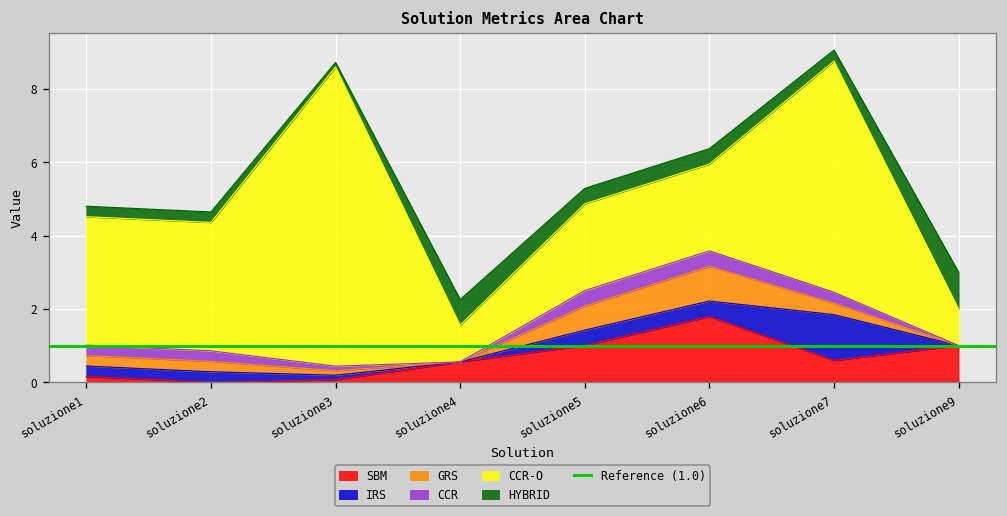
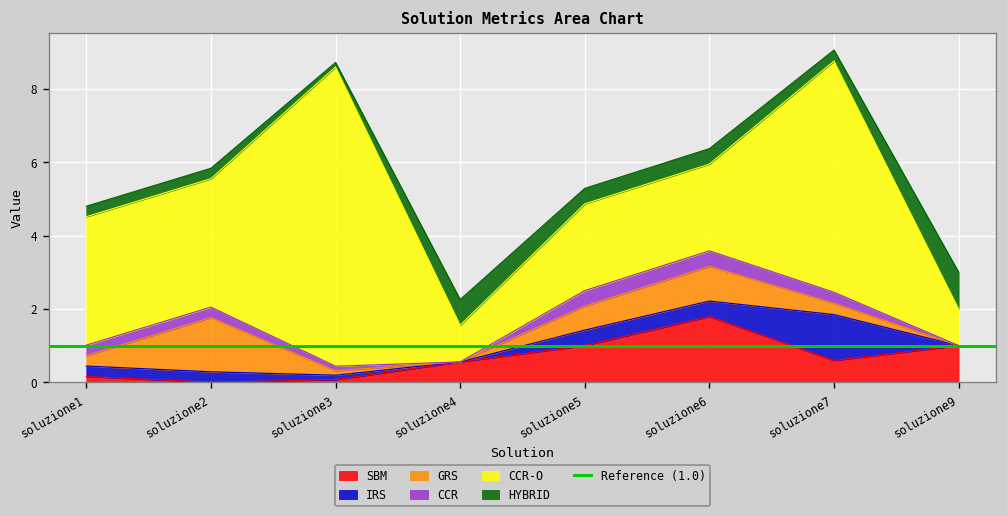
  {
    "SBM": {
      "soluzione1": 0.2,
      "soluzione2": 0.0,
      "soluzione3": 0.1,
      "soluzione5": 1.0,
      "soluzione6": 1.8,
      "soluzione7": 0.6
    },
    "IRS": {
      "soluzione1": 0.3,
      "soluzione2": 0.3,
      "soluzione3": 0.1,
      "soluzione5": 0.4,
      "soluzione6": 0.4,
      "soluzione7": 1.3
    },
    "GRS": {
      "soluzione1": 0.3,
-     "soluzione2": 0.3,
+     "soluzione2": 1.5,
      "soluzione3": 0.1,
      "soluzione5": 0.7,
      "soluzione6": 0.9,
      "soluzione7": 0.3
    },
    "CCR": {
      "soluzione1": 0.3,
      "soluzione2": 0.3,
      "soluzione3": 0.1,
      "soluzione5": 0.4,
      "soluzione6": 0.4,
      "soluzione7": 0.3
    },
    "CCR-O": {
      "soluzione1": 3.5,
      "soluzione2": 3.5,
      "soluzione3": 8.2,
      "soluzione4": 1.0,
      "soluzione5": 2.4,
      "soluzione6": 2.4,
      "soluzione7": 6.3,
      "soluzione9": 1.0
    },
    "HYBRID": {
      "soluzione1": 0.3,
      "soluzione2": 0.3,
      "soluzione3": 0.1,
      "soluzione4": 0.7,
      "soluzione5": 0.4,
      "soluzione6": 0.4,
      "soluzione7": 0.3,
      "soluzione9": 1.0
    }
  }
